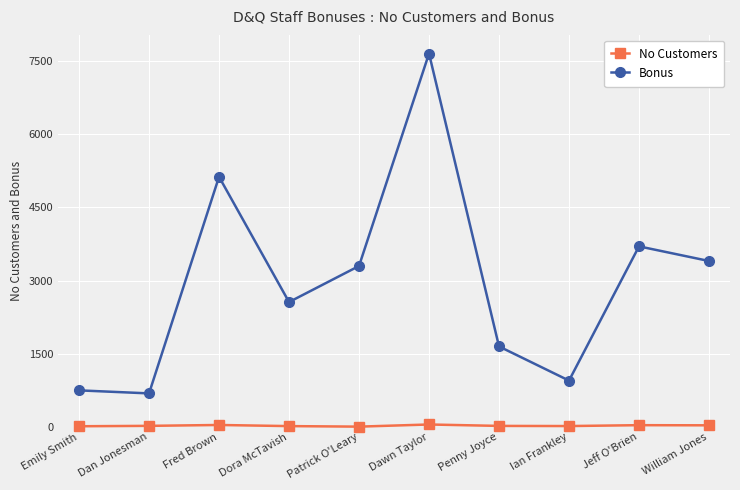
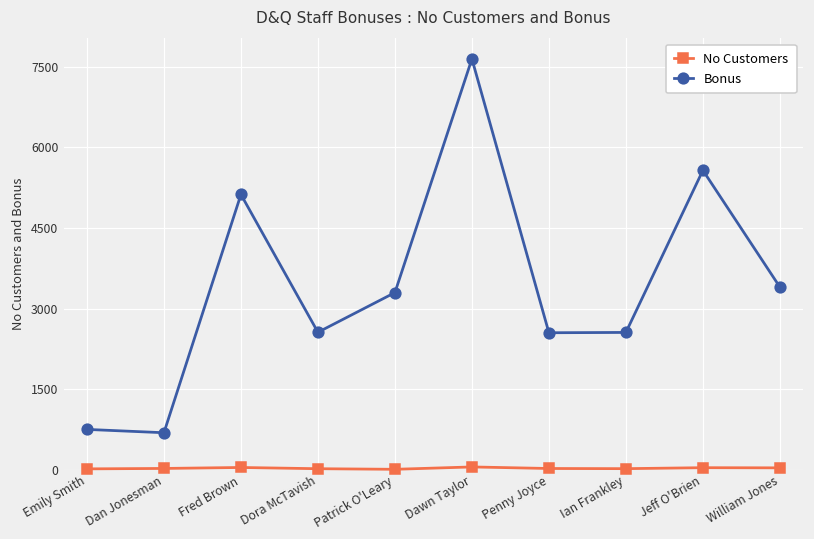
  {
    "No Customers": {
      "Emily Smith": 0,
      "Dan Jonesman": 0,
      "Fred Brown": 0,
      "Dora McTavish": 0,
      "Patrick O'Leary": 0,
      "Dawn Taylor": 100,
      "Penny Joyce": 0,
      "Ian Frankley": 0,
      "Jeff O'Brien": 0,
      "William Jones": 0
    },
    "Bonus": {
      "Emily Smith": 800,
      "Dan Jonesman": 700,
      "Fred Brown": 5100,
      "Dora McTavish": 2600,
      "Patrick O'Leary": 3300,
      "Dawn Taylor": 7700,
-     "Penny Joyce": 1700,
-     "Ian Frankley": 1000,
-     "Jeff O'Brien": 3700,
+     "Penny Joyce": 2600,
+     "Ian Frankley": 2600,
+     "Jeff O'Brien": 5600,
      "William Jones": 3400
    }
  }
